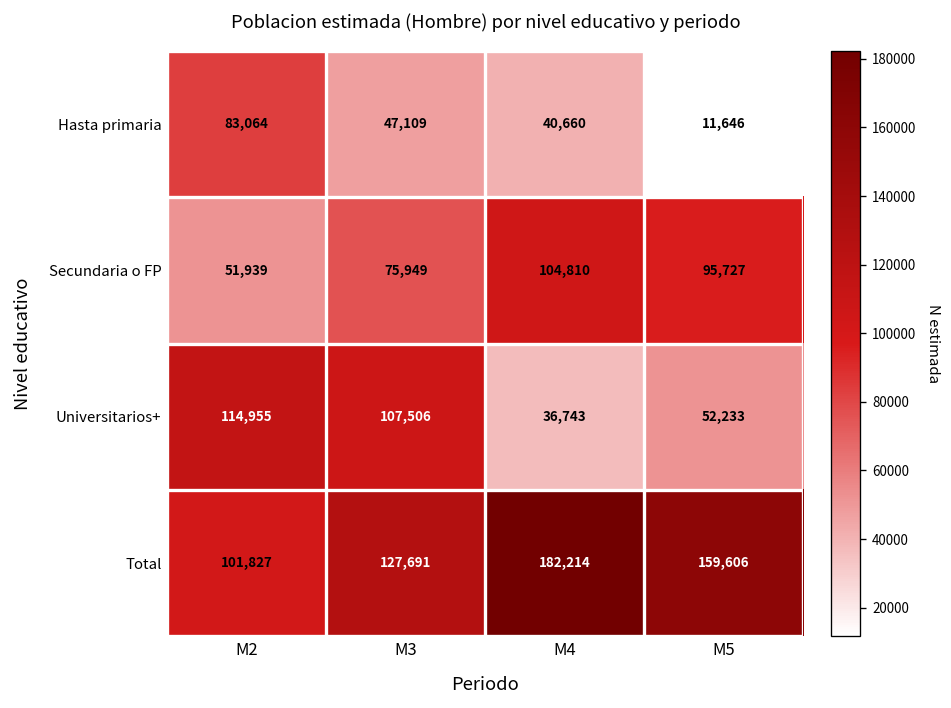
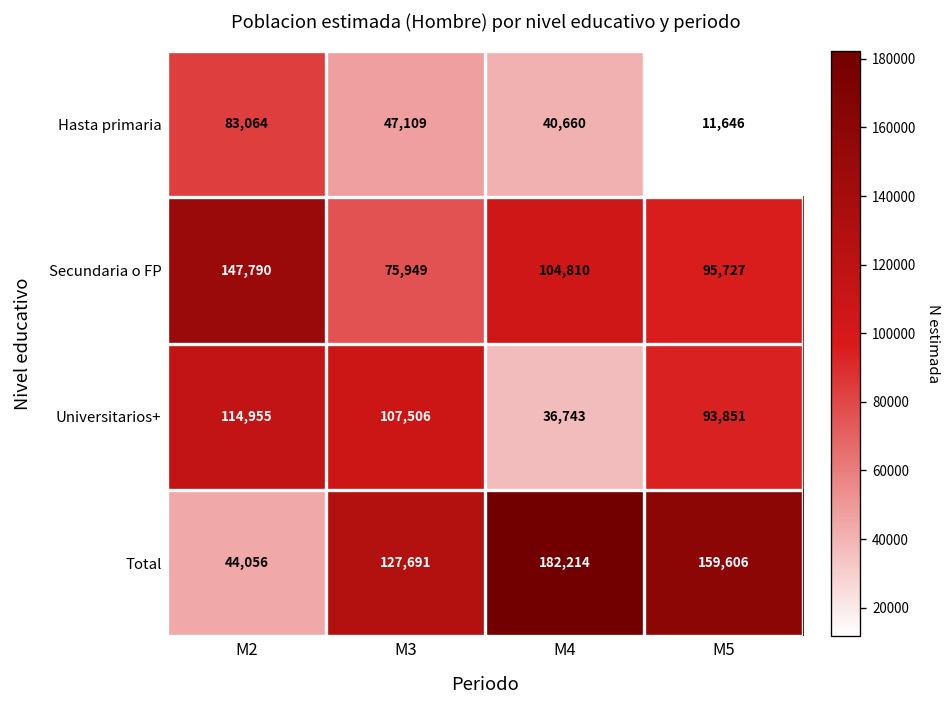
  {
    "Hasta primaria": {
      "M2": "83,064",
      "M3": "47,109",
      "M4": "40,660",
      "M5": "11,646"
    },
    "Secundaria o FP": {
-     "M2": "51,939",
+     "M2": "147,790",
      "M3": "75,949",
      "M4": "104,810",
      "M5": "95,727"
    },
    "Universitarios+": {
      "M2": "114,955",
      "M3": "107,506",
      "M4": "36,743",
-     "M5": "52,233"
+     "M5": "93,851"
    },
    "Total": {
-     "M2": "101,827",
+     "M2": "44,056",
      "M3": "127,691",
      "M4": "182,214",
      "M5": "159,606"
    }
  }
